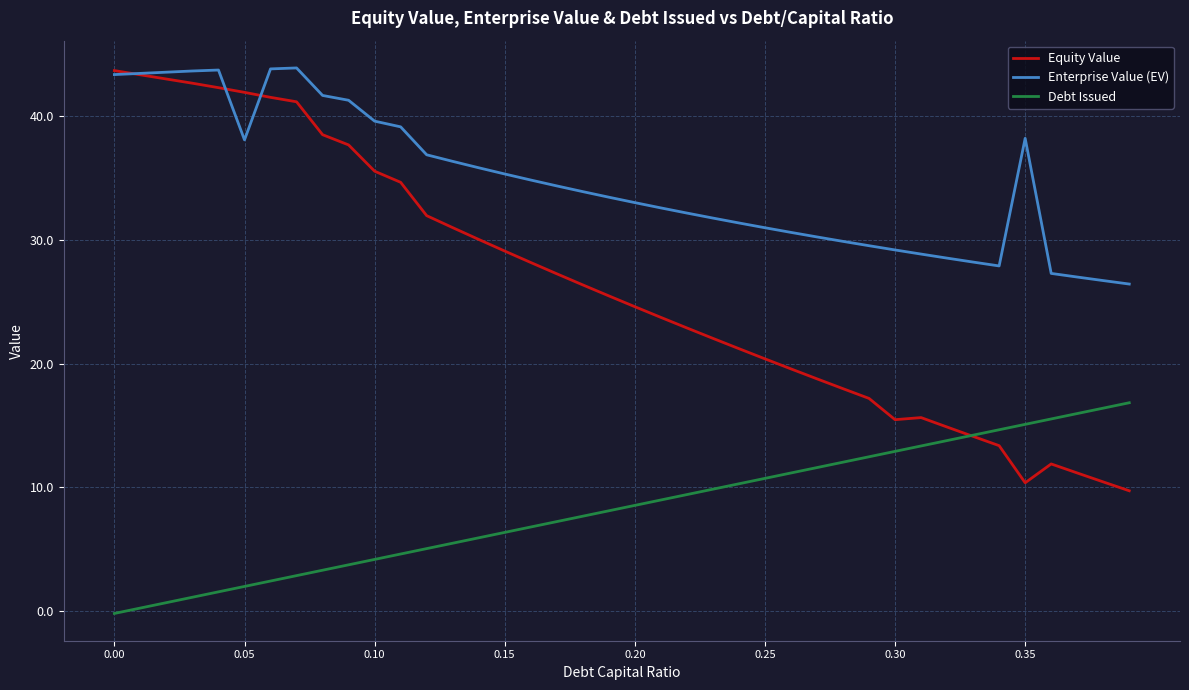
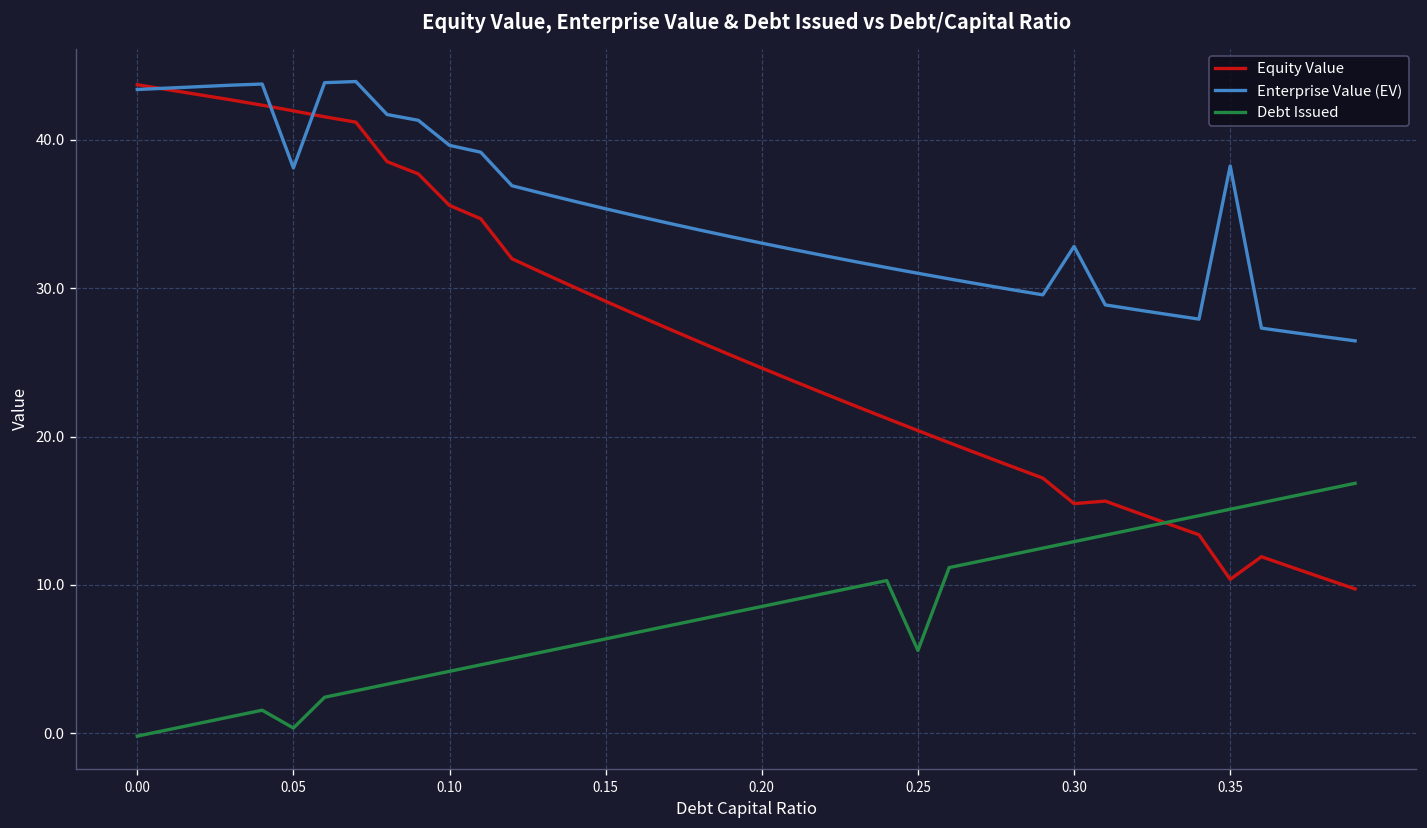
  {
    "Equity Value": {
      "0.00": 43.7,
      "0.05": 41.9,
      "0.10": 35.6,
      "0.15": 29.1,
      "0.20": 24.6,
      "0.25": 20.4,
      "0.30": 15.5,
      "0.35": 10.4
    },
    "Enterprise Value (EV)": {
      "0.00": 43.4,
      "0.05": 38.1,
      "0.10": 39.6,
      "0.15": 35.3,
      "0.20": 33.0,
      "0.25": 31.0,
-     "0.30": 29.2,
+     "0.30": 32.8,
      "0.35": 38.2
    },
    "Debt Issued": {
      "0.00": -0.2,
-     "0.05": 2.0,
+     "0.05": 0.4,
      "0.10": 4.2,
      "0.15": 6.4,
      "0.20": 8.6,
-     "0.25": 10.7,
+     "0.25": 5.6,
      "0.30": 12.9,
      "0.35": 15.1
    }
  }
